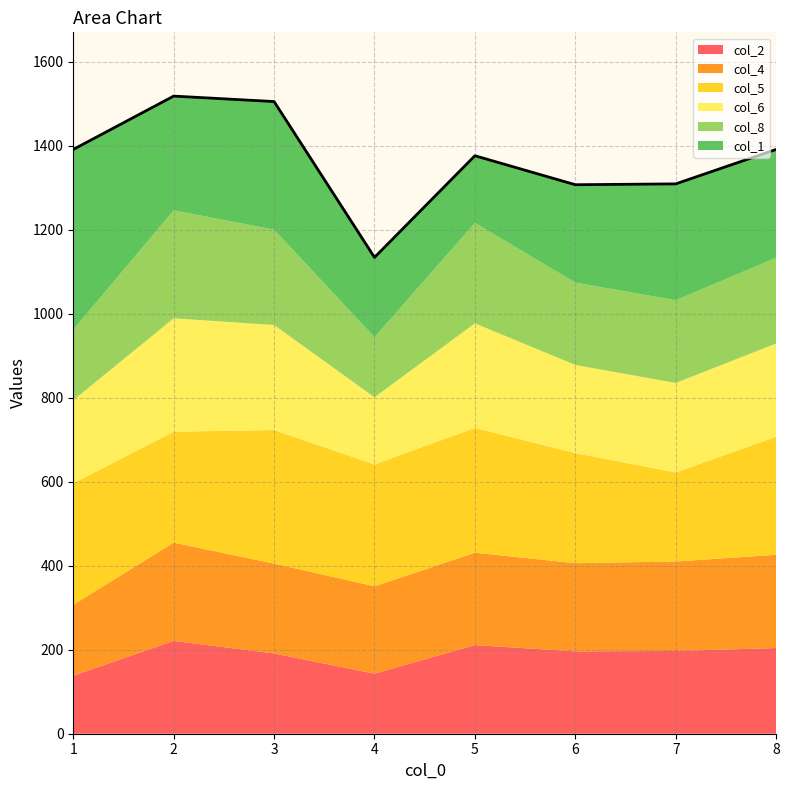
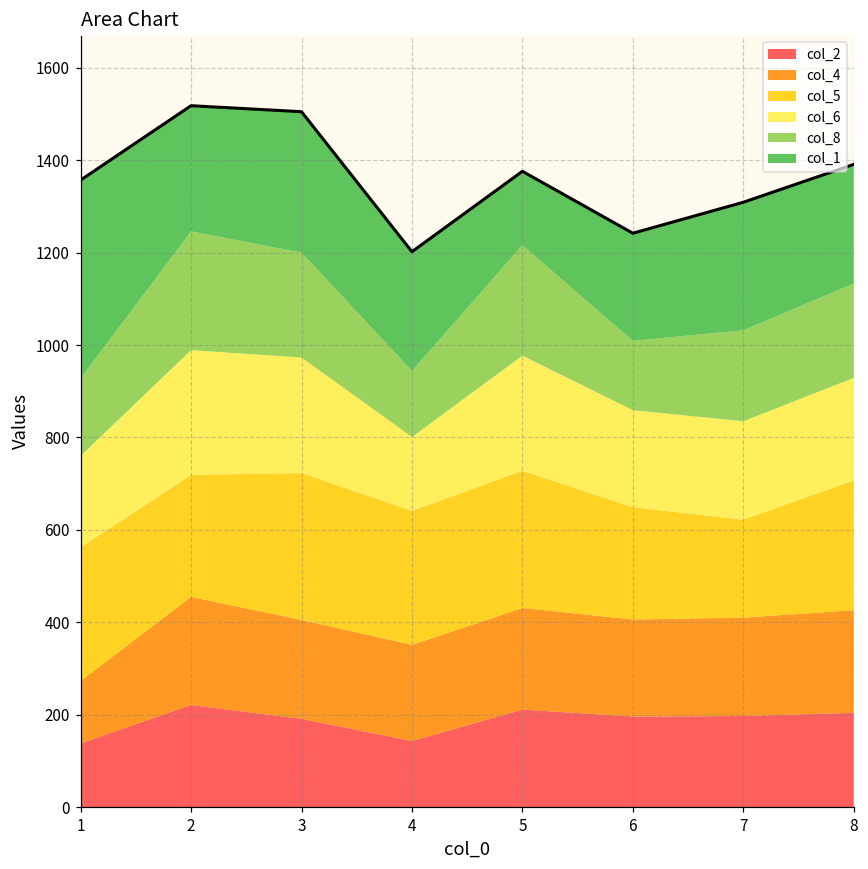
  {
    "col_2": {
      "1": 140,
      "2": 220,
      "3": 190,
      "4": 140,
      "5": 210,
      "6": 200,
      "7": 200,
      "8": 200
    },
    "col_4": {
-     "1": 170,
+     "1": 140,
      "2": 230,
      "3": 210,
      "4": 210,
      "5": 220,
      "6": 210,
      "7": 210,
      "8": 220
    },
    "col_5": {
      "1": 290,
      "2": 260,
      "3": 320,
      "4": 290,
      "5": 300,
-     "6": 260,
+     "6": 240,
      "7": 210,
      "8": 280
    },
    "col_6": {
      "1": 200,
      "2": 270,
      "3": 250,
      "4": 160,
      "5": 250,
      "6": 210,
      "7": 210,
      "8": 220
    },
    "col_8": {
      "1": 170,
      "2": 260,
      "3": 230,
      "4": 140,
      "5": 240,
-     "6": 200,
+     "6": 150,
      "7": 200,
      "8": 200
    },
    "col_1": {
      "1": 430,
      "2": 270,
      "3": 310,
-     "4": 190,
+     "4": 260,
      "5": 160,
      "6": 230,
      "7": 280,
      "8": 260
    }
  }
